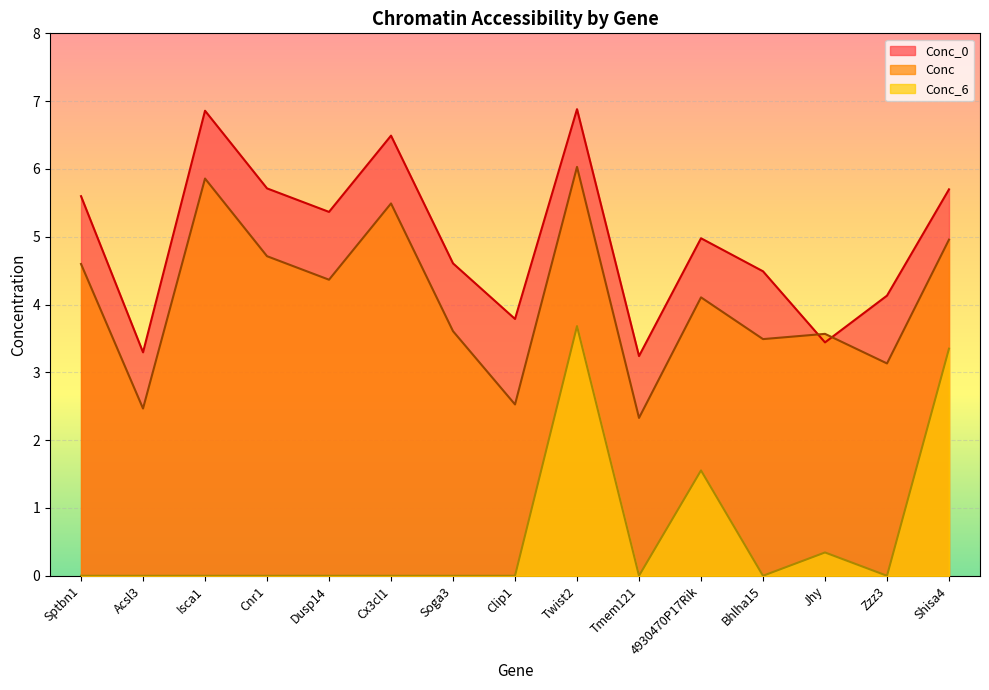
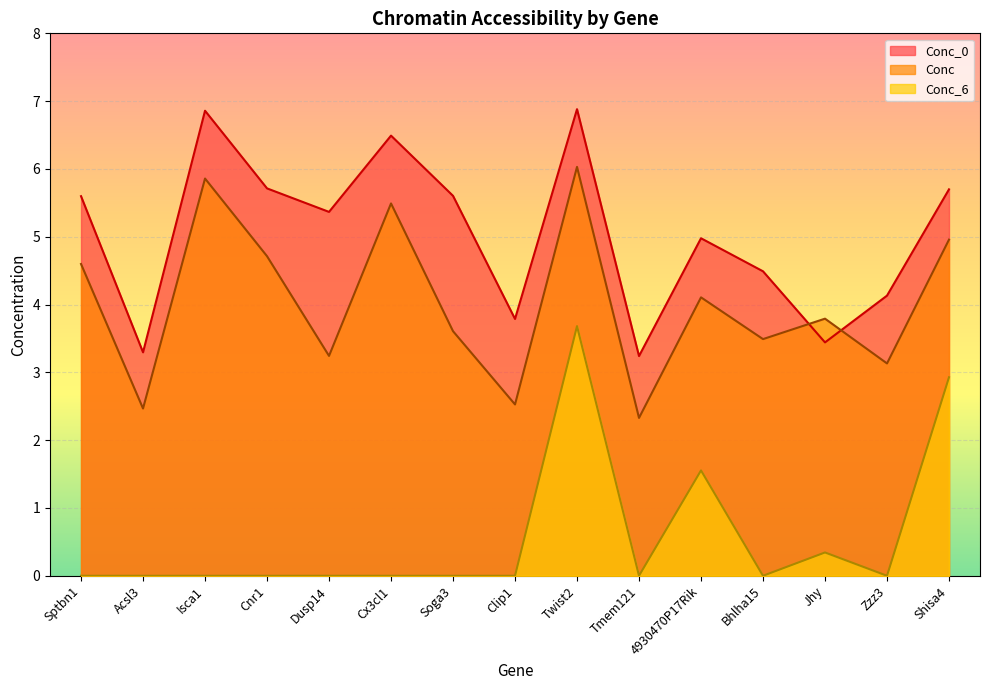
  {
    "Conc_0": {
      "Sptbn1": 5.6,
      "Acsl3": 3.3,
      "Isca1": 6.9,
      "Cnr1": 5.7,
      "Dusp14": 5.4,
      "Cx3cl1": 6.5,
-     "Soga3": 4.6,
+     "Soga3": 5.6,
      "Clip1": 3.8,
      "Twist2": 6.9,
      "Tmem121": 3.2,
      "4930470P17Rik": 5.0,
      "Bhlha15": 4.5,
      "Jhy": 3.4,
      "Zzz3": 4.1,
      "Shisa4": 5.7
    },
    "Conc": {
      "Sptbn1": 4.6,
      "Acsl3": 2.5,
      "Isca1": 5.9,
      "Cnr1": 4.7,
-     "Dusp14": 4.4,
+     "Dusp14": 3.2,
      "Cx3cl1": 5.5,
      "Soga3": 3.6,
      "Clip1": 2.5,
      "Twist2": 6.0,
      "Tmem121": 2.3,
      "4930470P17Rik": 4.1,
      "Bhlha15": 3.5,
-     "Jhy": 3.6,
+     "Jhy": 3.8,
      "Zzz3": 3.1,
      "Shisa4": 5.0
    },
    "Conc_6": {
      "Sptbn1": 0.0,
      "Acsl3": 0.0,
      "Isca1": 0.0,
      "Cnr1": 0.0,
      "Dusp14": 0.0,
      "Cx3cl1": 0.0,
      "Soga3": 0.0,
      "Clip1": 0.0,
      "Twist2": 3.7,
      "Tmem121": 0.0,
      "4930470P17Rik": 1.6,
      "Bhlha15": 0.0,
      "Jhy": 0.3,
      "Zzz3": 0.0,
-     "Shisa4": 3.3
+     "Shisa4": 2.9
    }
  }
